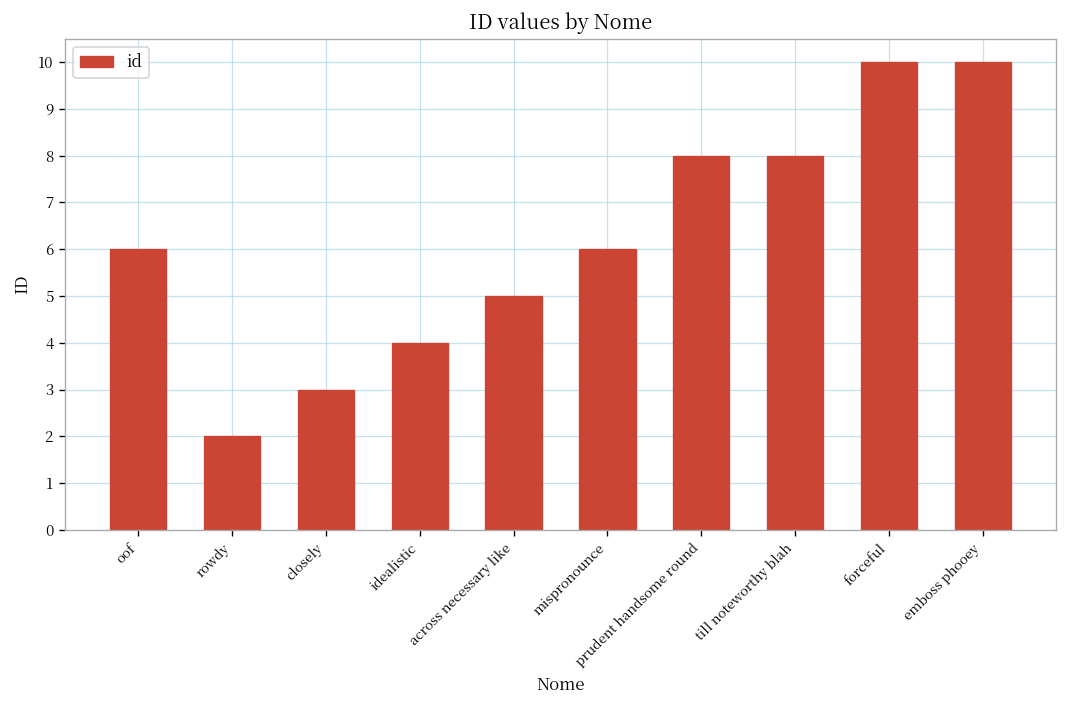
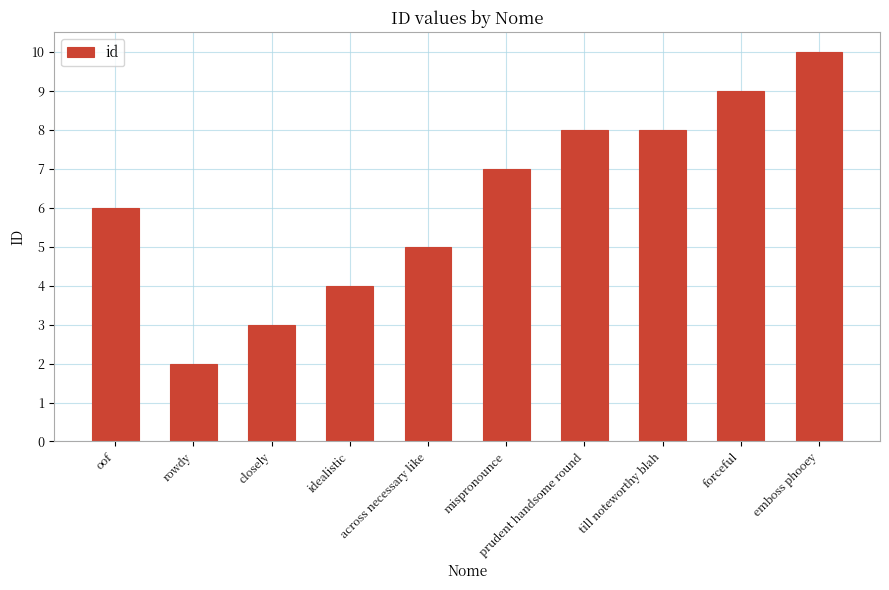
  {
    "oof": 6,
    "rowdy": 2,
    "closely": 3,
    "idealistic": 4,
    "across necessary like": 5,
-   "mispronounce": 6,
+   "mispronounce": 7,
    "prudent handsome round": 8,
    "till noteworthy blah": 8,
-   "forceful": 10,
+   "forceful": 9,
    "emboss phooey": 10
  }
